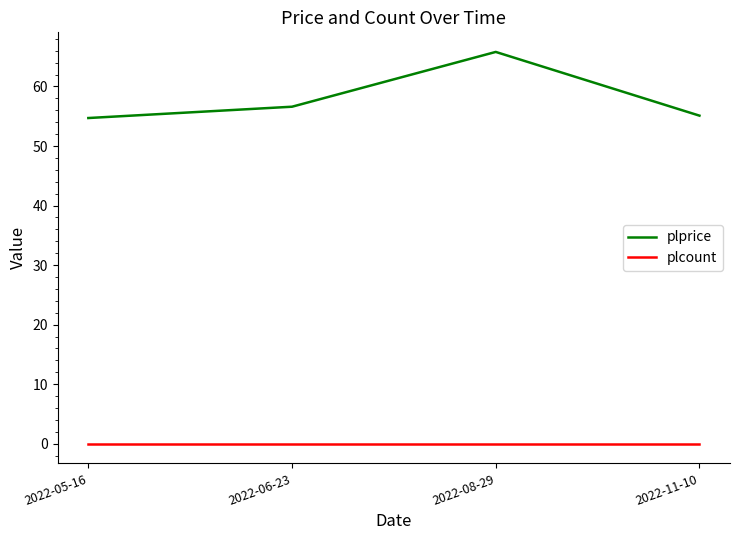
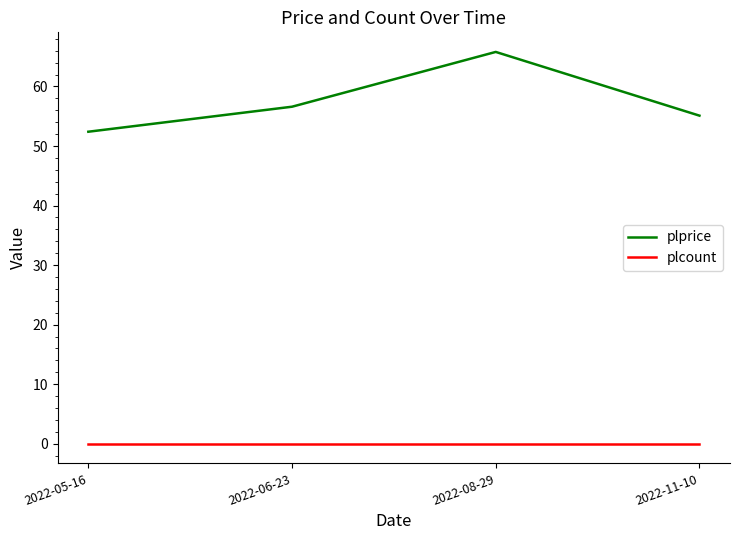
  {
    "plprice": {
-     "2022-05-16": 55,
+     "2022-05-16": 52,
      "2022-06-23": 57,
      "2022-08-29": 66,
      "2022-11-10": 55
    },
    "plcount": {
      "2022-05-16": 0,
      "2022-06-23": 0,
      "2022-08-29": 0,
      "2022-11-10": 0
    }
  }
